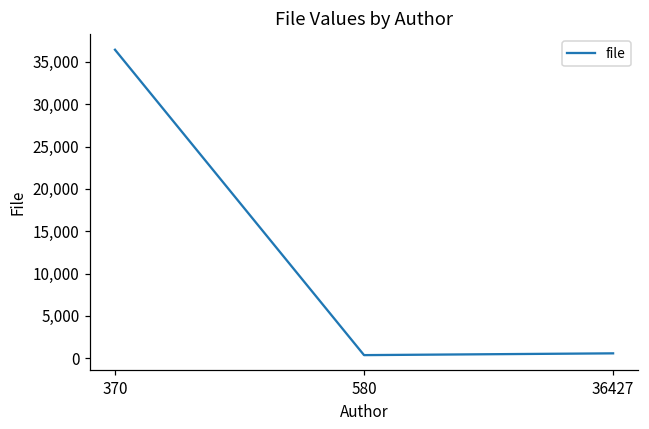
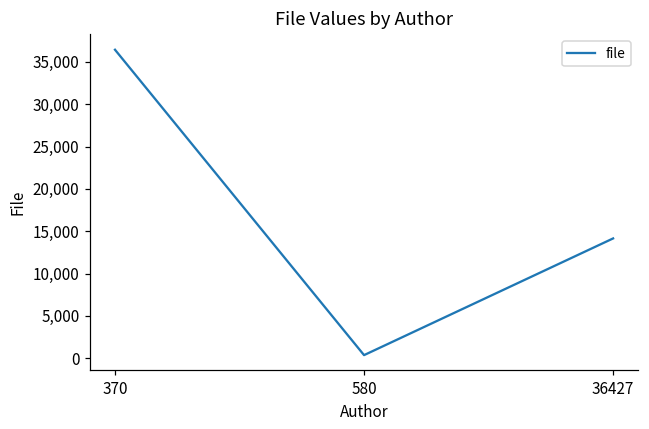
  {
    "370": "36,000",
    "580": "0",
-   "36427": "1,000"
+   "36427": "14,000"
  }
